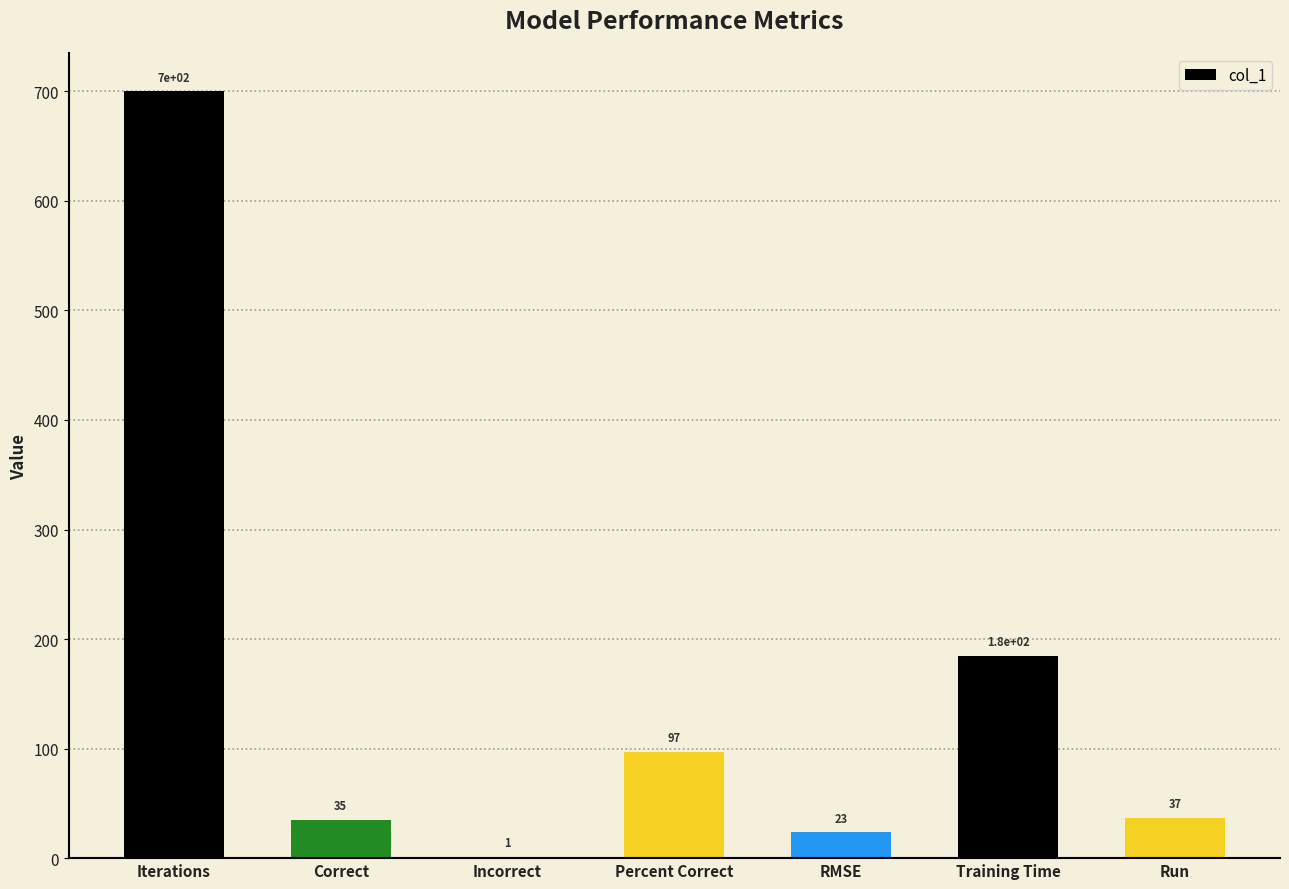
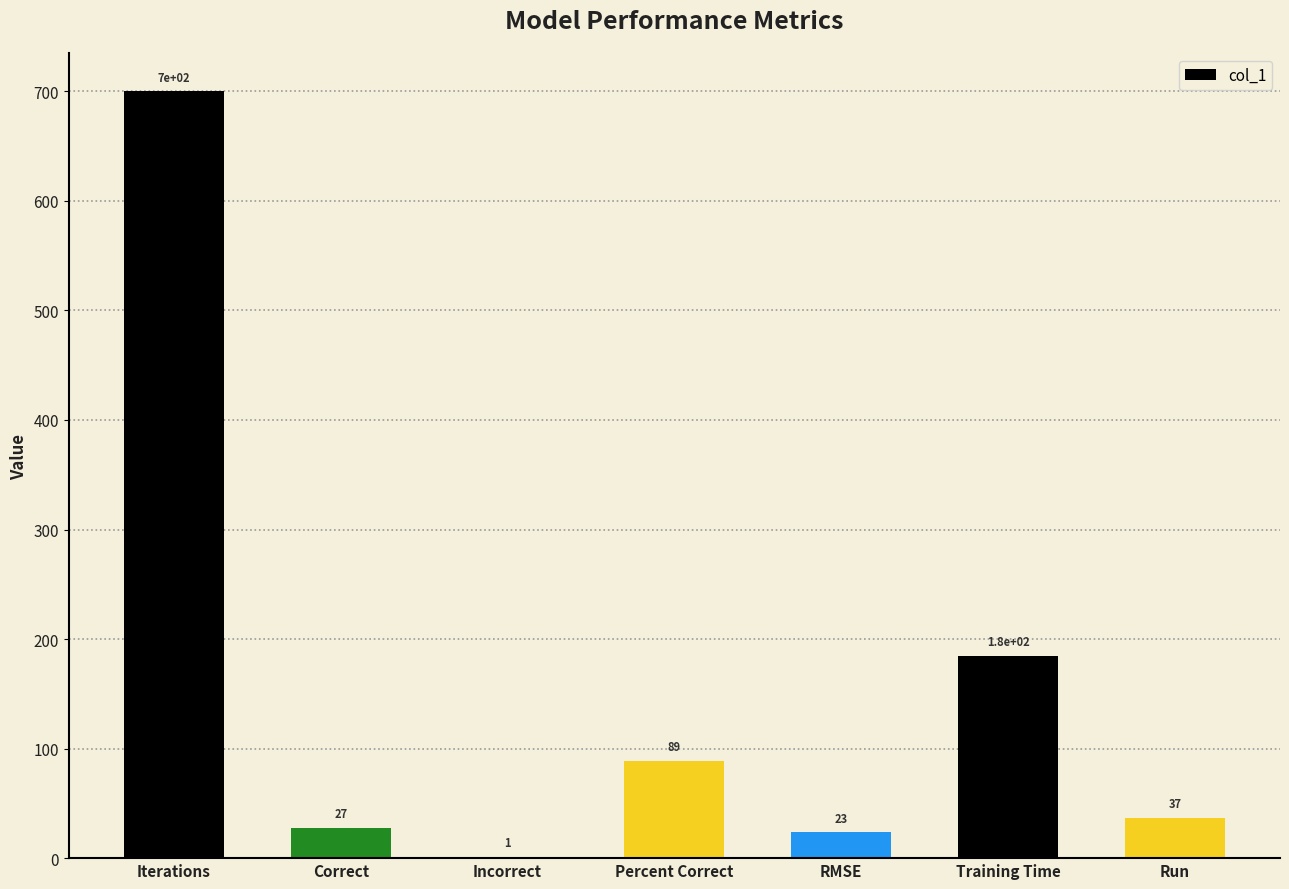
  {
    "Iterations": "7e+02",
-   "Correct": "35",
+   "Correct": "27",
    "Incorrect": "1",
-   "Percent Correct": "97",
+   "Percent Correct": "89",
    "RMSE": "23",
    "Run": "37"
  }
